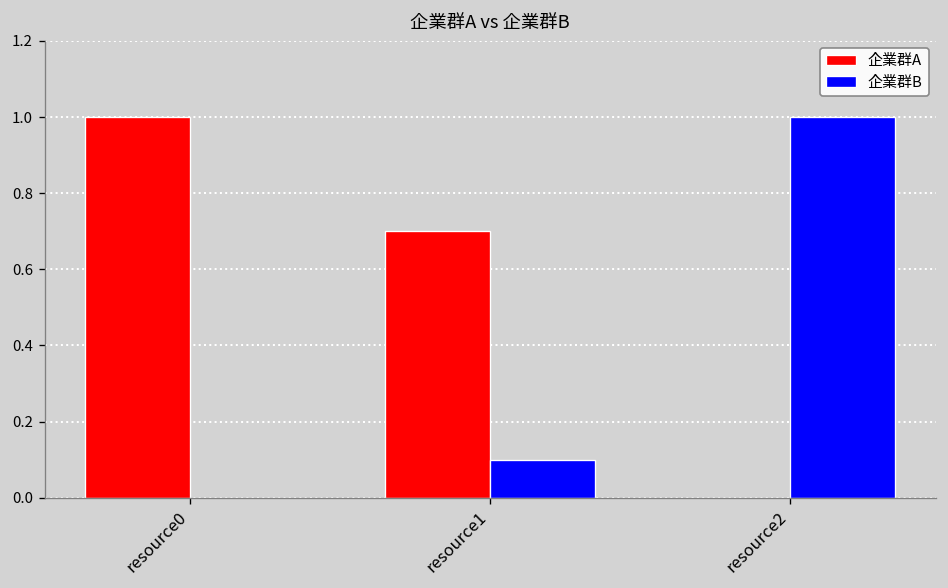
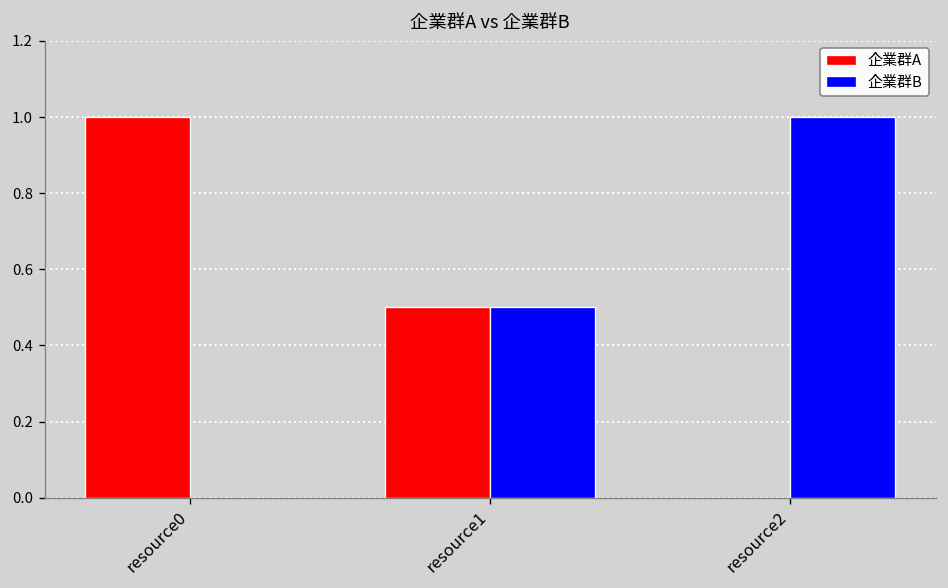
  {
    "企業群A": {
      "resource0": 1.0,
-     "resource1": 0.7,
+     "resource1": 0.5,
      "resource2": 0.0
    },
    "企業群B": {
      "resource0": 0.0,
-     "resource1": 0.1,
+     "resource1": 0.5,
      "resource2": 1.0
    }
  }
